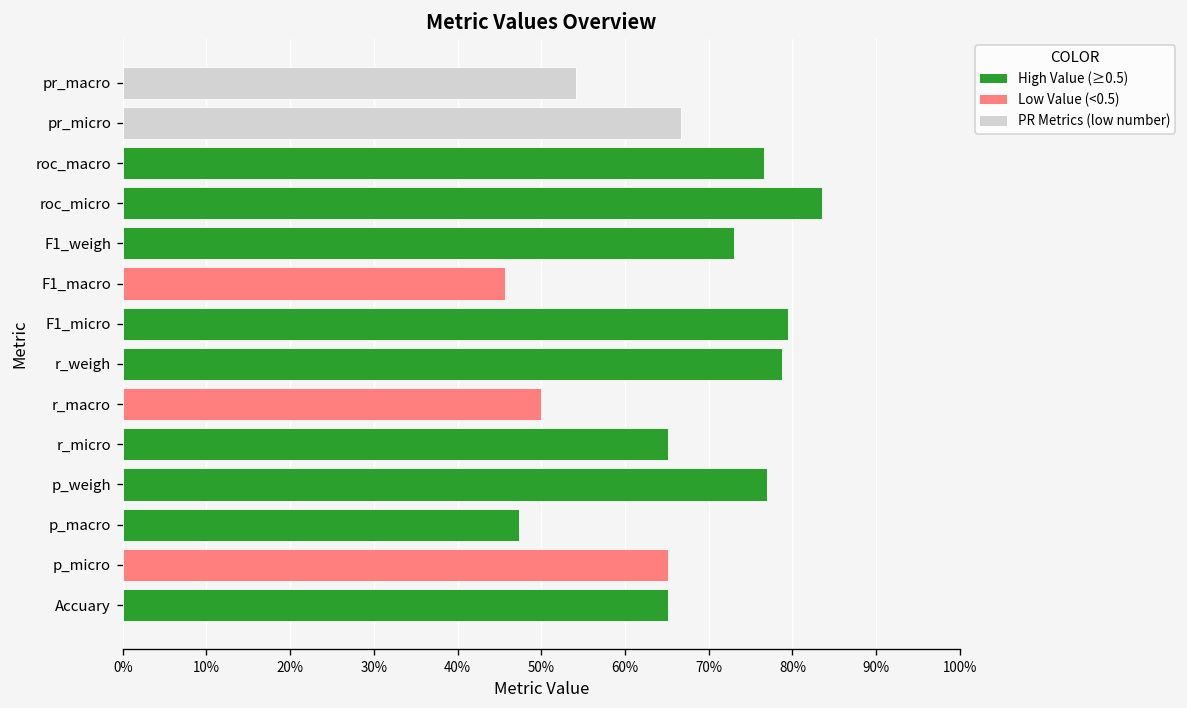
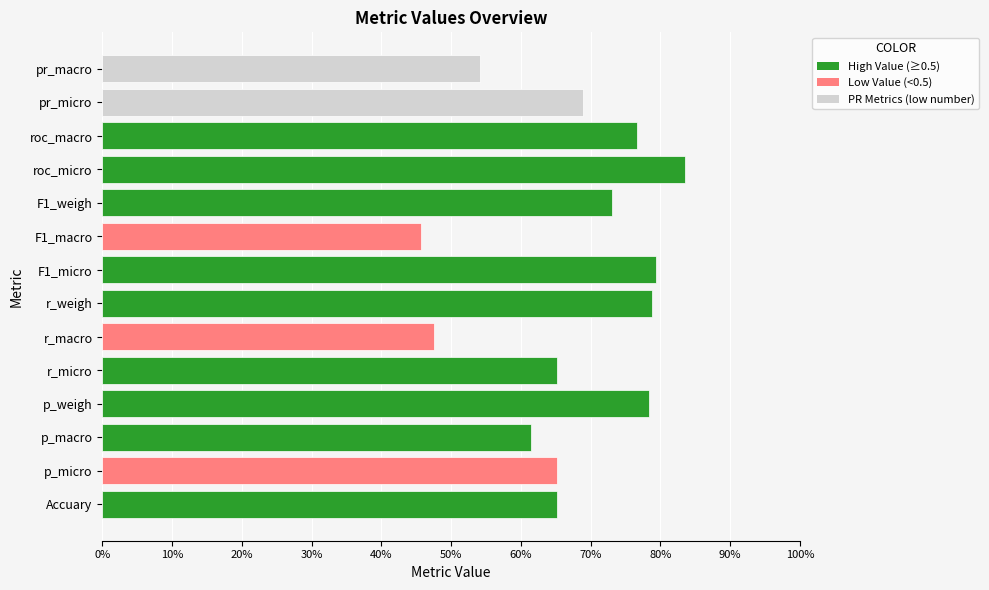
  {
    "pr_macro": "54%",
-   "pr_micro": "67%",
+   "pr_micro": "69%",
    "roc_macro": "77%",
    "roc_micro": "84%",
    "F1_weigh": "73%",
    "F1_macro": "46%",
    "F1_micro": "79%",
    "r_weigh": "79%",
-   "r_macro": "50%",
+   "r_macro": "48%",
    "r_micro": "65%",
-   "p_weigh": "77%",
-   "p_macro": "47%",
+   "p_weigh": "78%",
+   "p_macro": "61%",
    "p_micro": "65%",
    "Accuary": "65%"
  }
